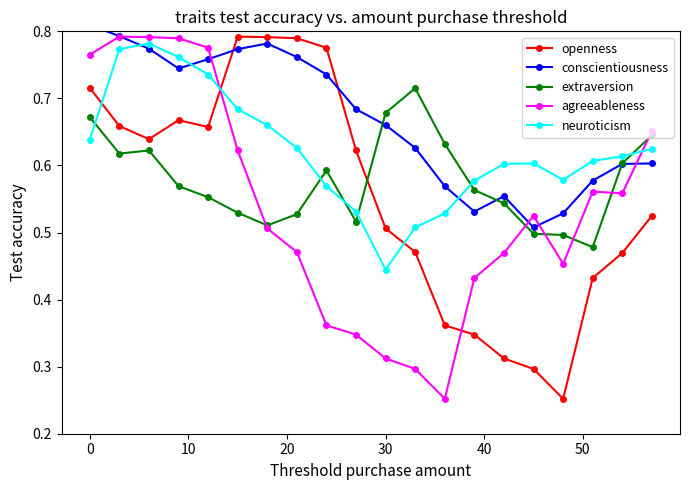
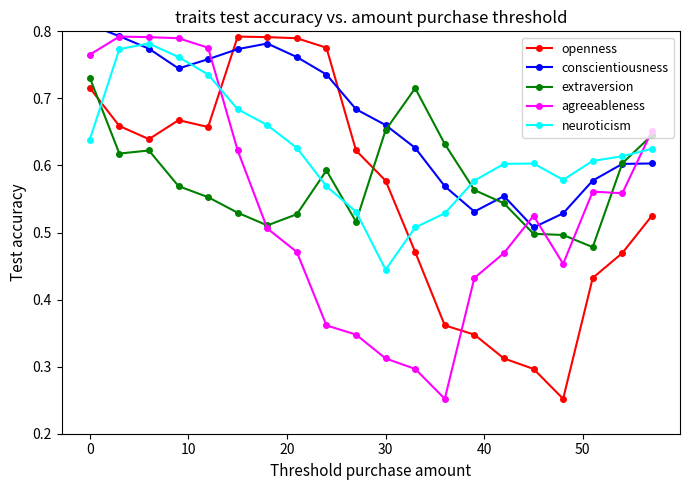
  {
    "openness": {
      "0": 0.72,
-     "30": 0.51
+     "30": 0.58
    },
    "conscientiousness": {
      "30": 0.66
    },
    "extraversion": {
-     "0": 0.67,
-     "30": 0.68
+     "0": 0.73,
+     "30": 0.65
    },
    "agreeableness": {
      "0": 0.77,
      "30": 0.31
    },
    "neuroticism": {
      "0": 0.64,
      "30": 0.44
    }
  }
